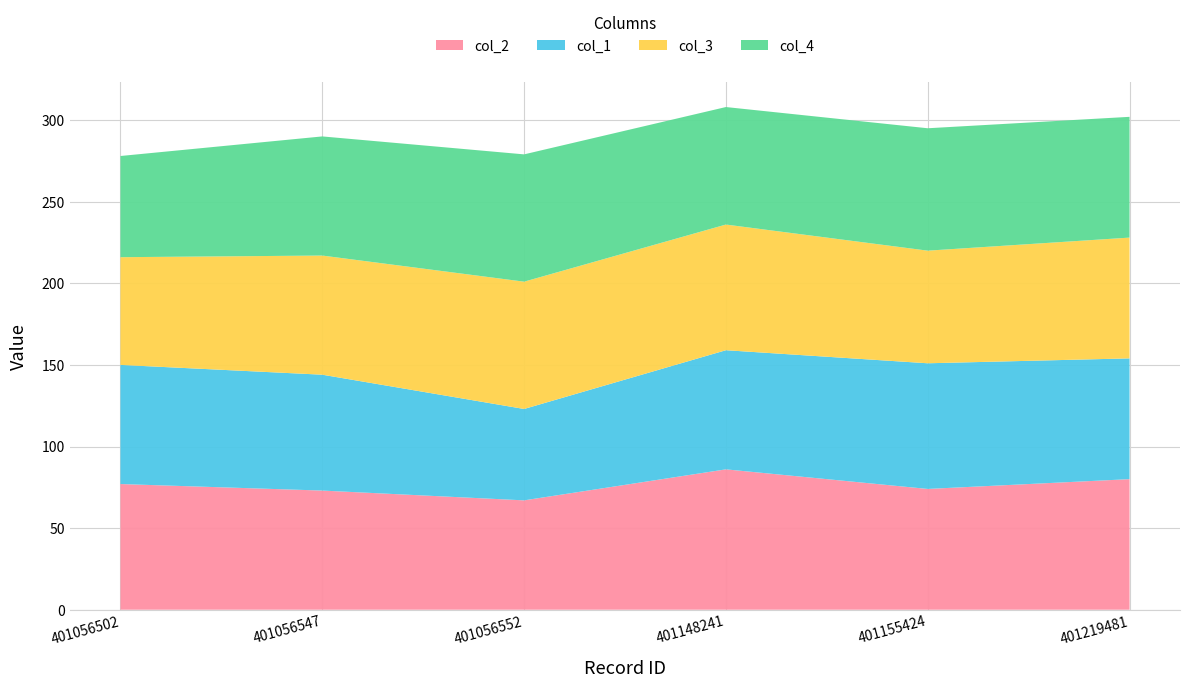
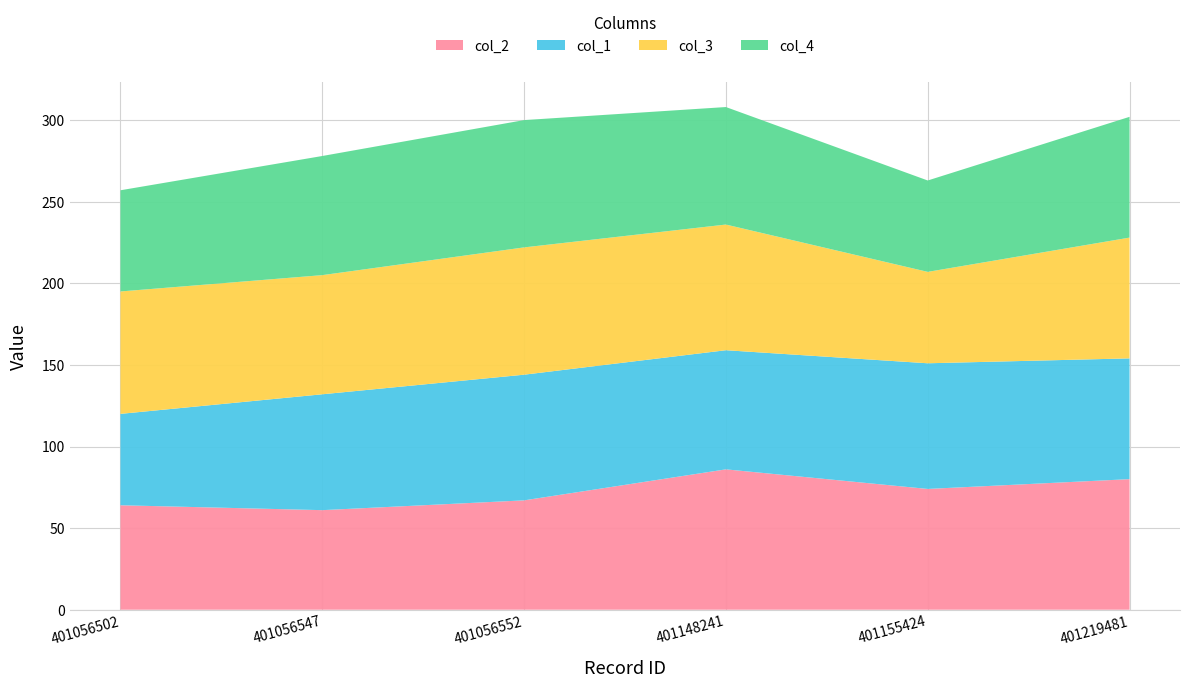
  {
    "col_2": {
-     "401056502": 77,
-     "401056547": 73,
+     "401056502": 64,
+     "401056547": 61,
      "401056552": 67,
      "401148241": 86,
      "401155424": 74,
      "401219481": 80
    },
    "col_1": {
-     "401056502": 73,
+     "401056502": 56,
      "401056547": 71,
-     "401056552": 56,
+     "401056552": 77,
      "401148241": 73,
      "401155424": 77,
      "401219481": 74
    },
    "col_3": {
-     "401056502": 66,
+     "401056502": 75,
      "401056547": 73,
      "401056552": 78,
      "401148241": 77,
-     "401155424": 69,
+     "401155424": 56,
      "401219481": 74
    },
    "col_4": {
      "401056502": 62,
      "401056547": 73,
      "401056552": 78,
      "401148241": 72,
-     "401155424": 75,
+     "401155424": 56,
      "401219481": 74
    }
  }
